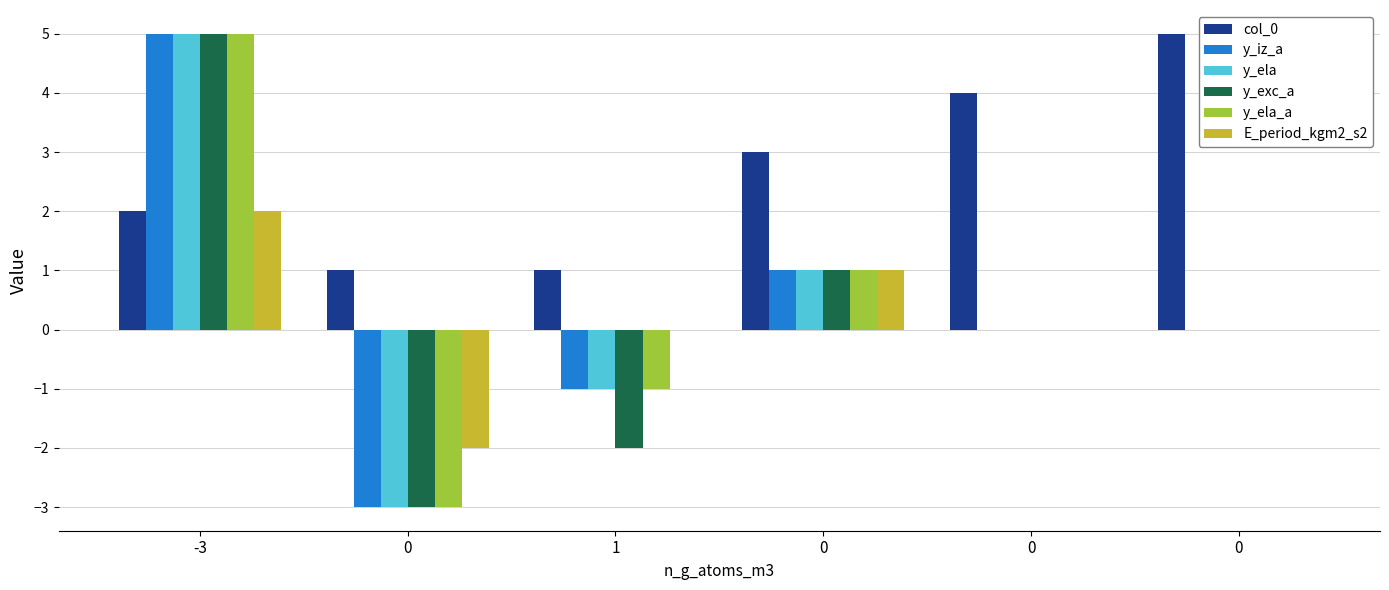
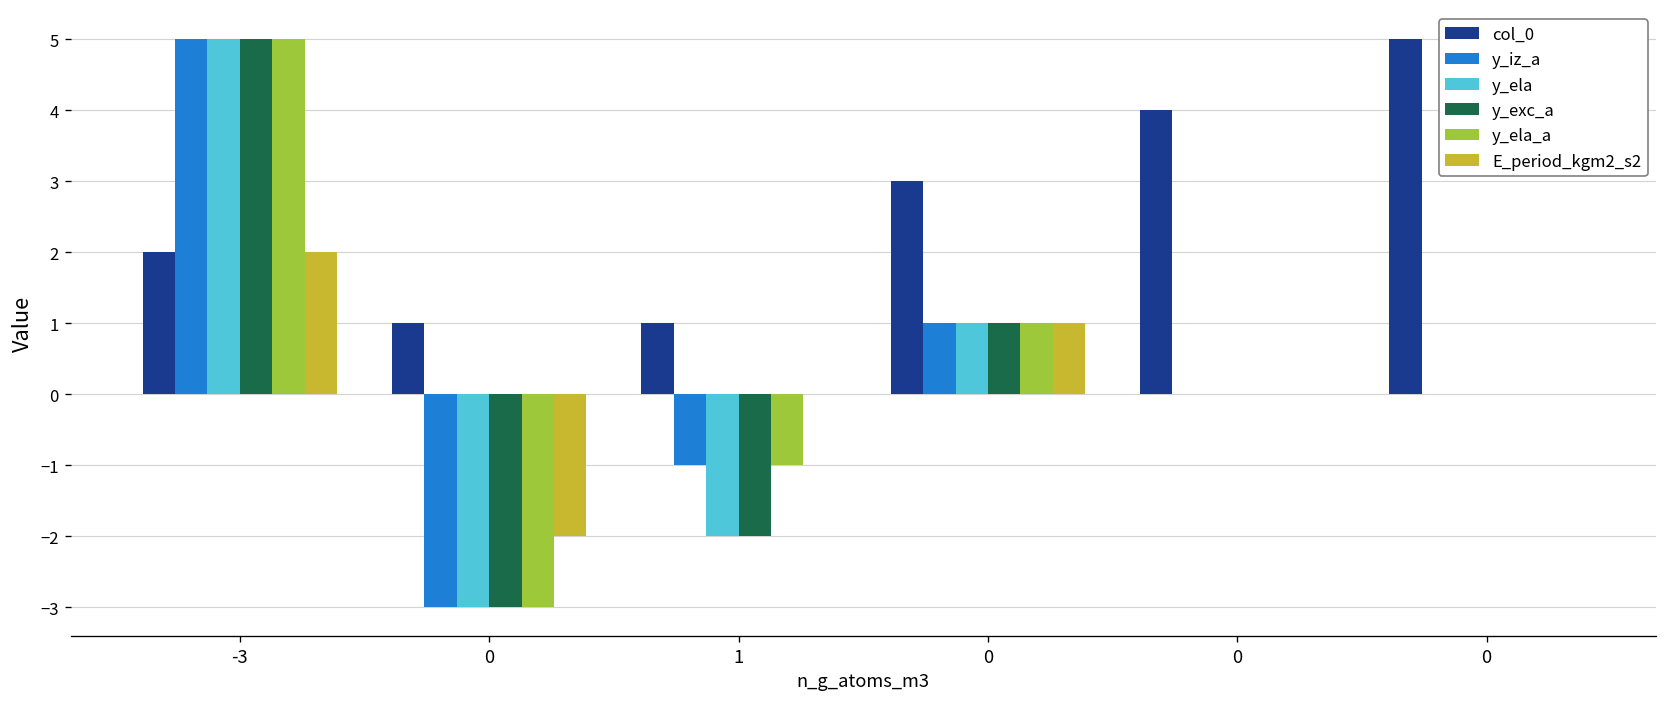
  {
    "col_0": {
      "-3": 2,
      "1": 1
    },
    "y_iz_a": {
      "-3": 5,
      "1": -1
    },
    "y_ela": {
      "-3": 5,
-     "1": -1
+     "1": -2
    },
    "y_exc_a": {
      "-3": 5,
      "1": -2
    }
  }
